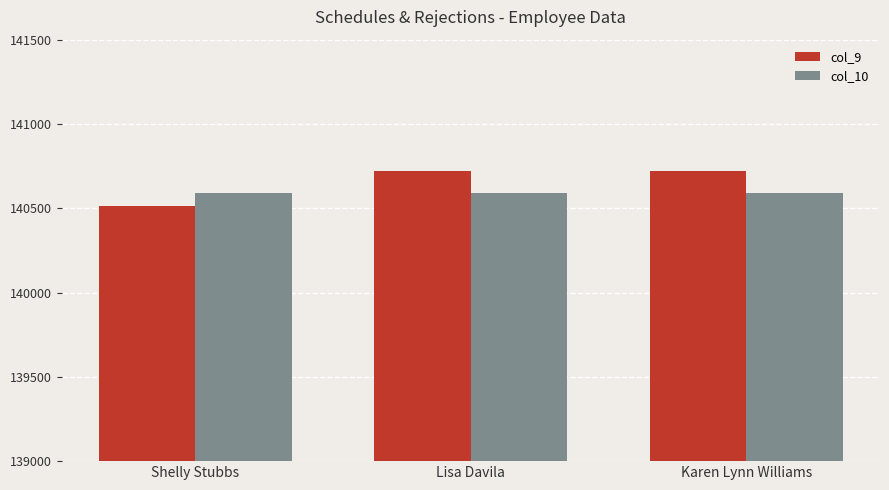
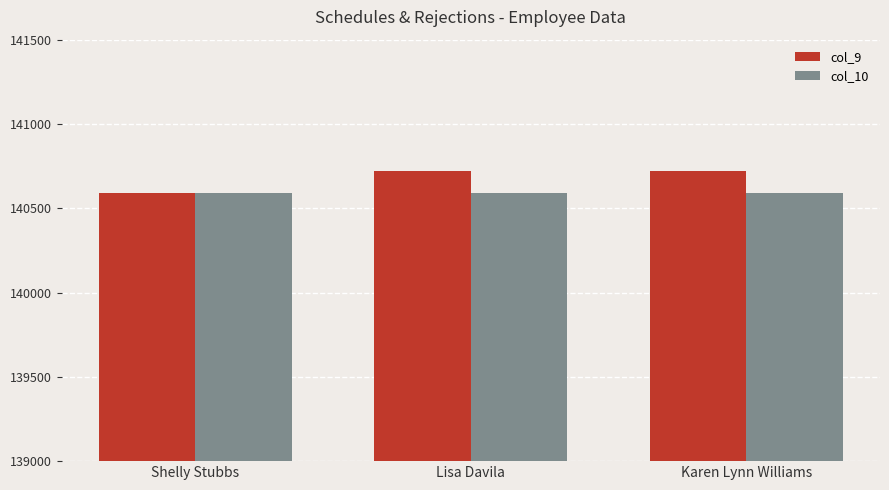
  {
    "col_9": {
-     "Shelly Stubbs": 140520,
+     "Shelly Stubbs": 140590,
      "Lisa Davila": 140720,
      "Karen Lynn Williams": 140720
    },
    "col_10": {
      "Shelly Stubbs": 140590,
      "Lisa Davila": 140590,
      "Karen Lynn Williams": 140590
    }
  }
